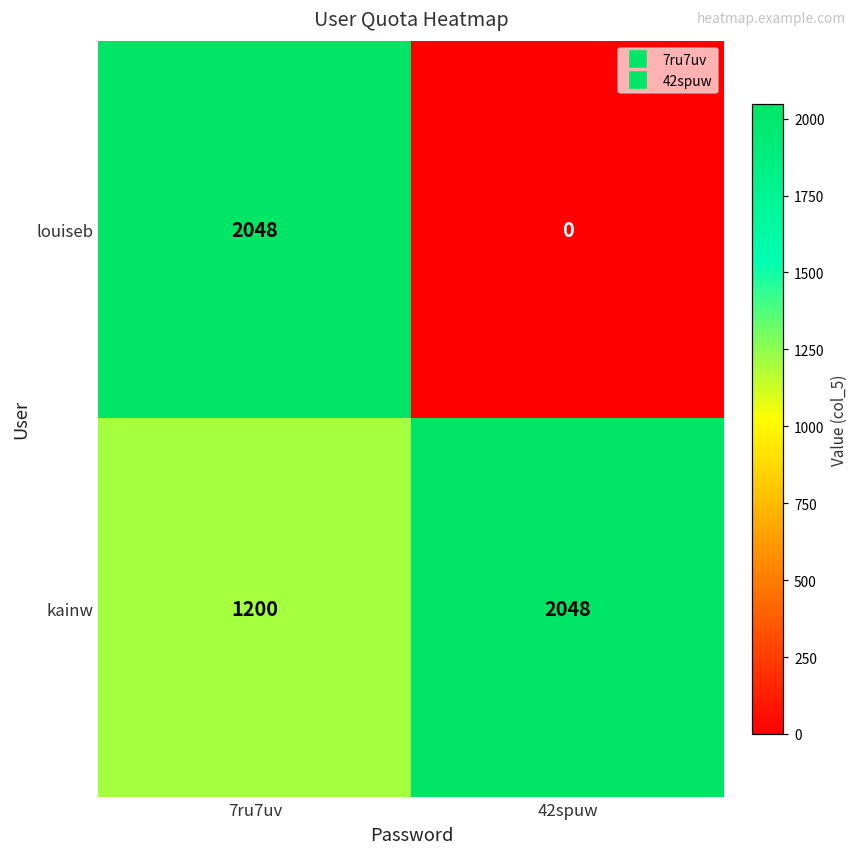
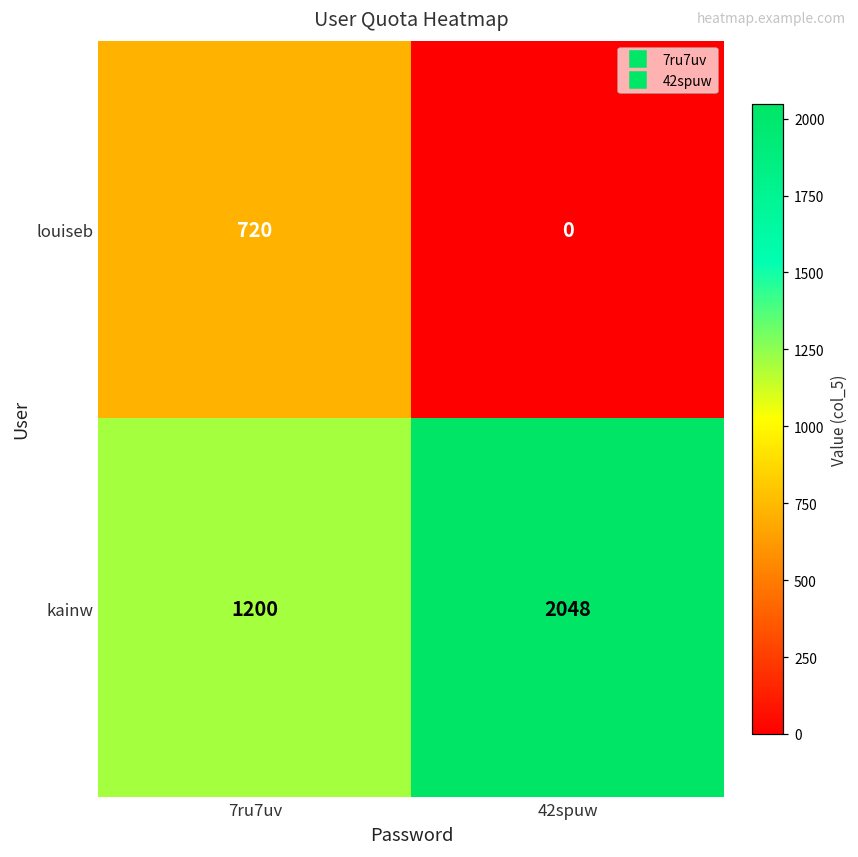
  {
    "louiseb": {
-     "7ru7uv": 2048,
+     "7ru7uv": 720,
      "42spuw": 0
    },
    "kainw": {
      "7ru7uv": 1200,
      "42spuw": 2048
    }
  }
